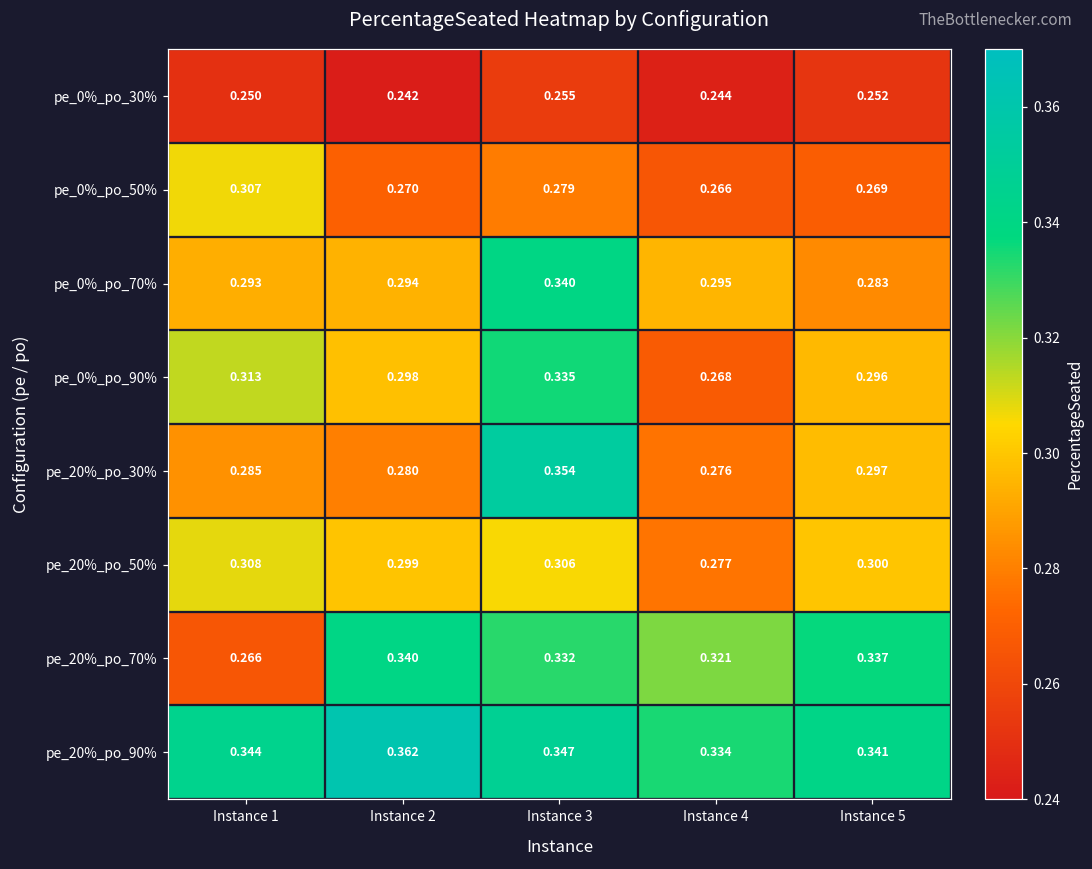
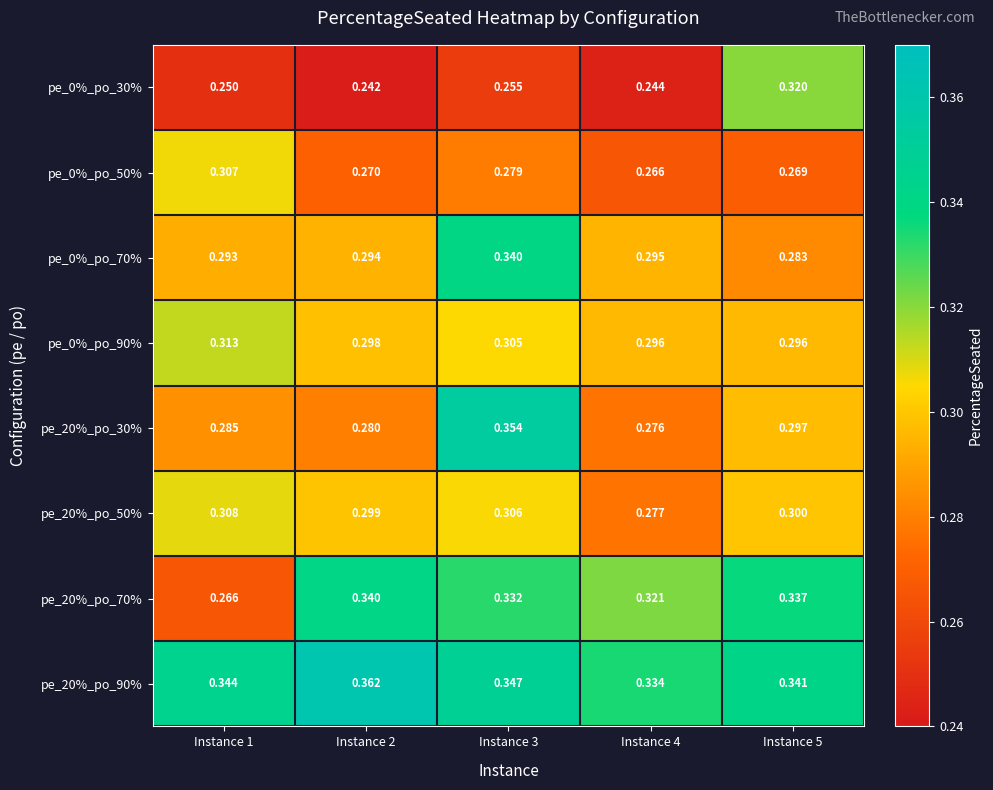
  {
    "pe_0%_po_30%": {
      "Instance 1": 0.250,
      "Instance 2": 0.242,
      "Instance 3": 0.255,
      "Instance 4": 0.244,
-     "Instance 5": 0.252
+     "Instance 5": 0.320
    },
    "pe_0%_po_50%": {
      "Instance 1": 0.307,
      "Instance 2": 0.270,
      "Instance 3": 0.279,
      "Instance 4": 0.266,
      "Instance 5": 0.269
    },
    "pe_0%_po_70%": {
      "Instance 1": 0.293,
      "Instance 2": 0.294,
      "Instance 3": 0.340,
      "Instance 4": 0.295,
      "Instance 5": 0.283
    },
    "pe_0%_po_90%": {
      "Instance 1": 0.313,
      "Instance 2": 0.298,
-     "Instance 3": 0.335,
-     "Instance 4": 0.268,
+     "Instance 3": 0.305,
+     "Instance 4": 0.296,
      "Instance 5": 0.296
    },
    "pe_20%_po_30%": {
      "Instance 1": 0.285,
      "Instance 2": 0.280,
      "Instance 3": 0.354,
      "Instance 4": 0.276,
      "Instance 5": 0.297
    },
    "pe_20%_po_50%": {
      "Instance 1": 0.308,
      "Instance 2": 0.299,
      "Instance 3": 0.306,
      "Instance 4": 0.277,
      "Instance 5": 0.300
    },
    "pe_20%_po_70%": {
      "Instance 1": 0.266,
      "Instance 2": 0.340,
      "Instance 3": 0.332,
      "Instance 4": 0.321,
      "Instance 5": 0.337
    },
    "pe_20%_po_90%": {
      "Instance 1": 0.344,
      "Instance 2": 0.362,
      "Instance 3": 0.347,
      "Instance 4": 0.334,
      "Instance 5": 0.341
    }
  }
